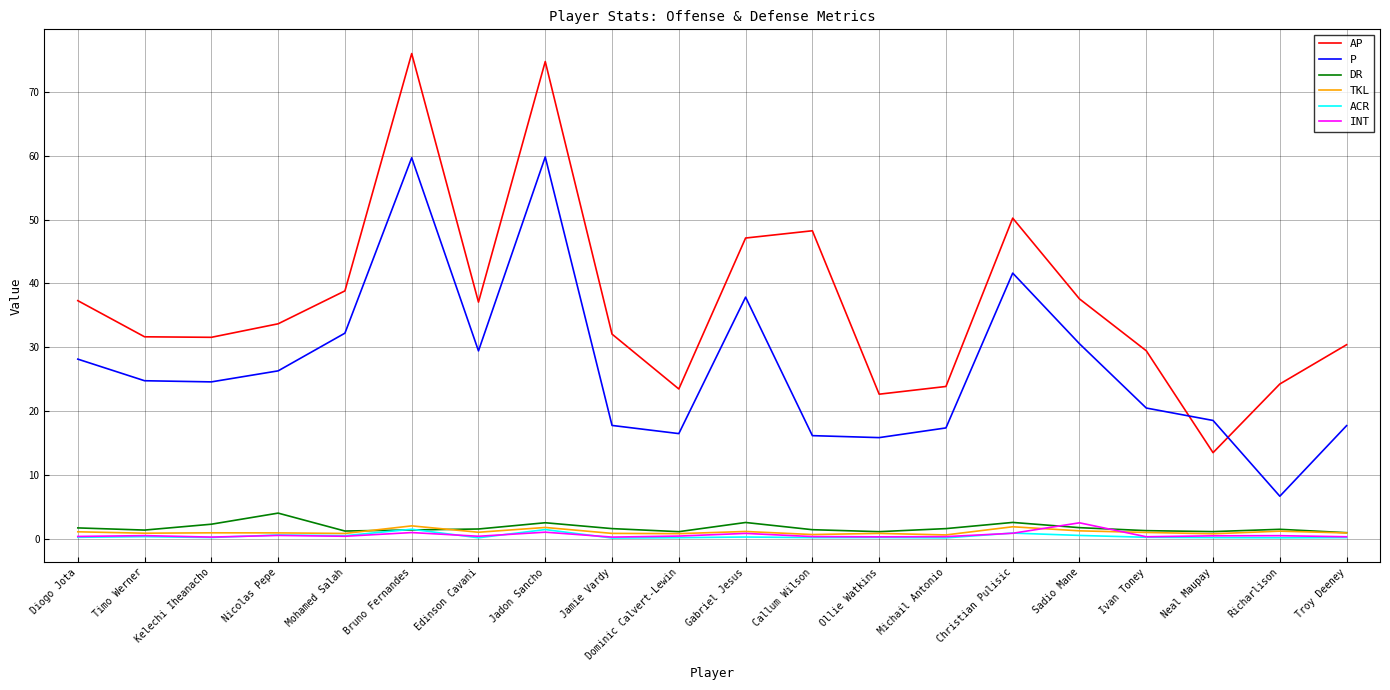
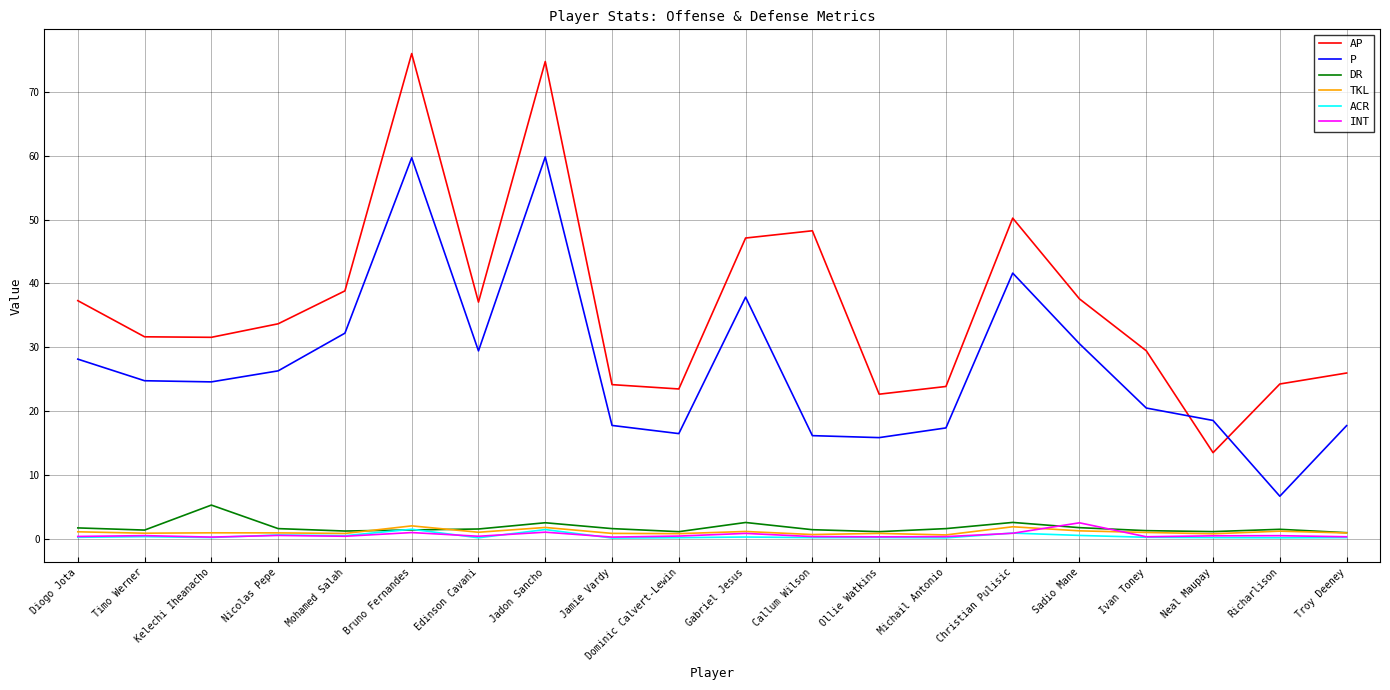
  {
    "AP": {
      "Diogo Jota": 37,
      "Timo Werner": 32,
      "Kelechi Iheanacho": 32,
      "Nicolas Pepe": 34,
      "Mohamed Salah": 39,
      "Bruno Fernandes": 76,
      "Edinson Cavani": 37,
      "Jadon Sancho": 75,
-     "Jamie Vardy": 32,
+     "Jamie Vardy": 24,
      "Dominic Calvert-Lewin": 23,
      "Gabriel Jesus": 47,
      "Callum Wilson": 48,
      "Ollie Watkins": 23,
      "Michail Antonio": 24,
      "Christian Pulisic": 50,
      "Sadio Mane": 38,
      "Ivan Toney": 29,
      "Neal Maupay": 13,
      "Richarlison": 24,
-     "Troy Deeney": 30
+     "Troy Deeney": 26
    },
    "P": {
      "Diogo Jota": 28,
      "Timo Werner": 25,
      "Kelechi Iheanacho": 25,
      "Nicolas Pepe": 26,
      "Mohamed Salah": 32,
      "Bruno Fernandes": 60,
      "Edinson Cavani": 29,
      "Jadon Sancho": 60,
      "Jamie Vardy": 18,
      "Dominic Calvert-Lewin": 16,
      "Gabriel Jesus": 38,
      "Callum Wilson": 16,
      "Ollie Watkins": 16,
      "Michail Antonio": 17,
      "Christian Pulisic": 42,
      "Sadio Mane": 31,
      "Ivan Toney": 20,
      "Neal Maupay": 19,
      "Richarlison": 7,
      "Troy Deeney": 18
    },
    "DR": {
      "Diogo Jota": 2,
      "Timo Werner": 1,
-     "Kelechi Iheanacho": 2,
-     "Nicolas Pepe": 4,
+     "Kelechi Iheanacho": 5,
+     "Nicolas Pepe": 2,
      "Edinson Cavani": 2,
      "Jadon Sancho": 2,
      "Jamie Vardy": 2,
      "Gabriel Jesus": 3,
      "Callum Wilson": 1,
      "Michail Antonio": 2,
      "Christian Pulisic": 3,
      "Sadio Mane": 2
    },
    "TKL": {
      "Diogo Jota": 1,
      "Kelechi Iheanacho": 1,
      "Bruno Fernandes": 2,
      "Edinson Cavani": 1,
      "Jamie Vardy": 1,
      "Christian Pulisic": 2,
      "Sadio Mane": 1
    },
    "ACR": {
      "Gabriel Jesus": 0,
      "Sadio Mane": 0
    },
    "INT": {
      "Bruno Fernandes": 1,
      "Jadon Sancho": 1,
      "Sadio Mane": 2
    }
  }
